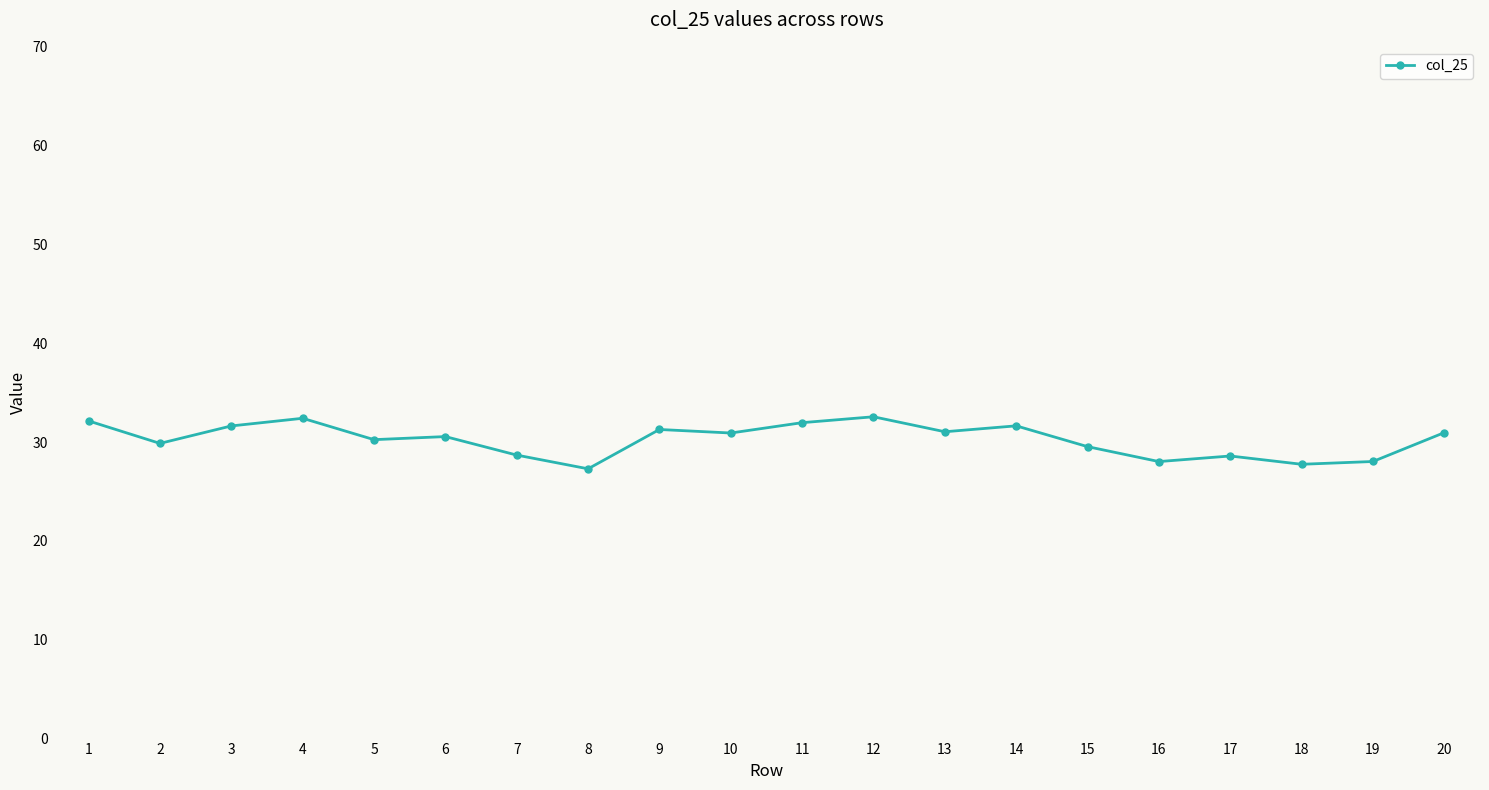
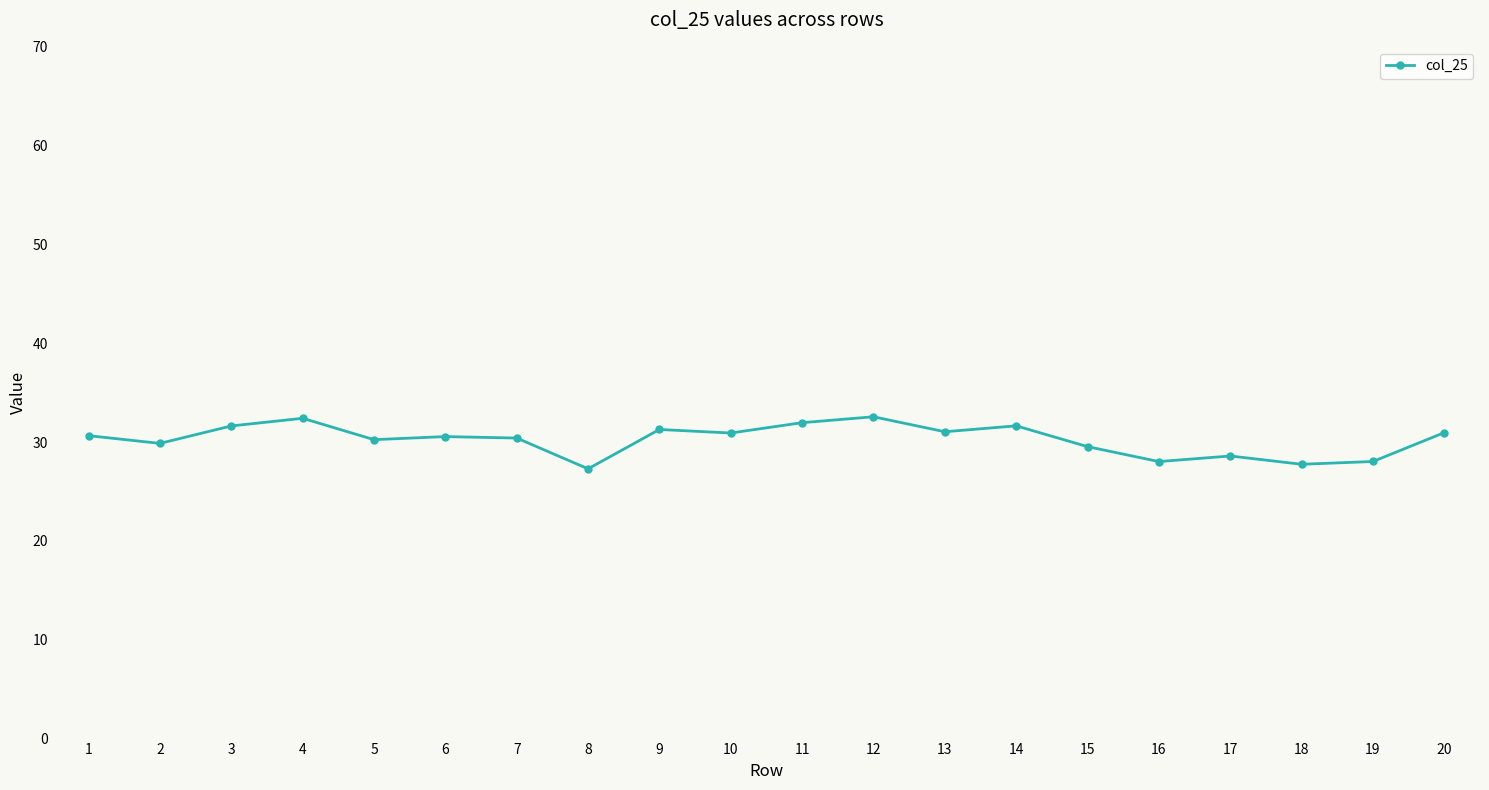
  {
-   "1": 32,
+   "1": 31,
    "2": 30,
    "3": 32,
    "4": 32,
    "5": 30,
    "6": 31,
-   "7": 29,
+   "7": 30,
    "8": 27,
    "9": 31,
    "10": 31,
    "11": 32,
    "12": 33,
    "13": 31,
    "14": 32,
    "15": 30,
    "16": 28,
    "17": 29,
    "18": 28,
    "19": 28,
    "20": 31
  }
